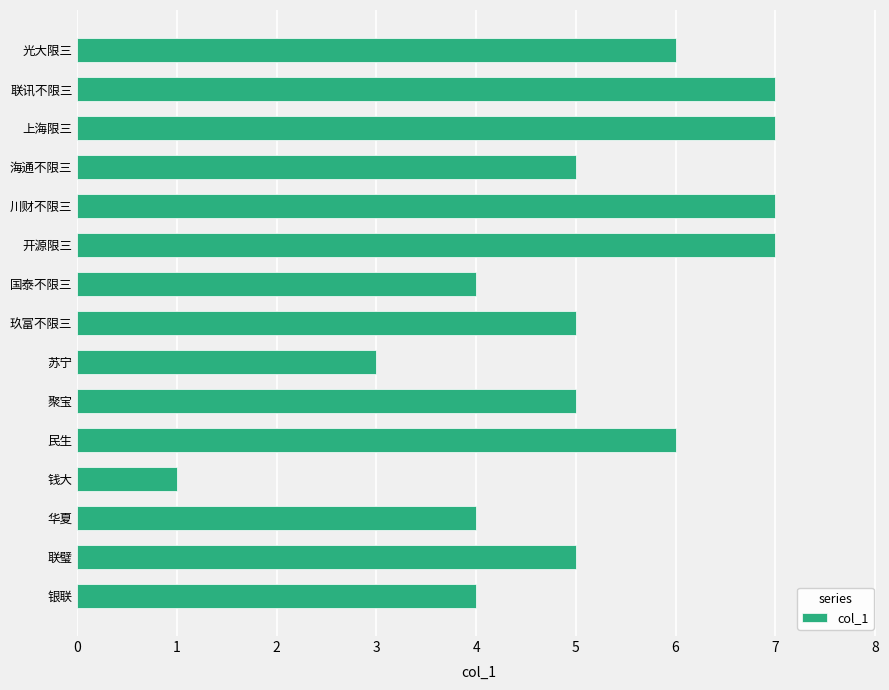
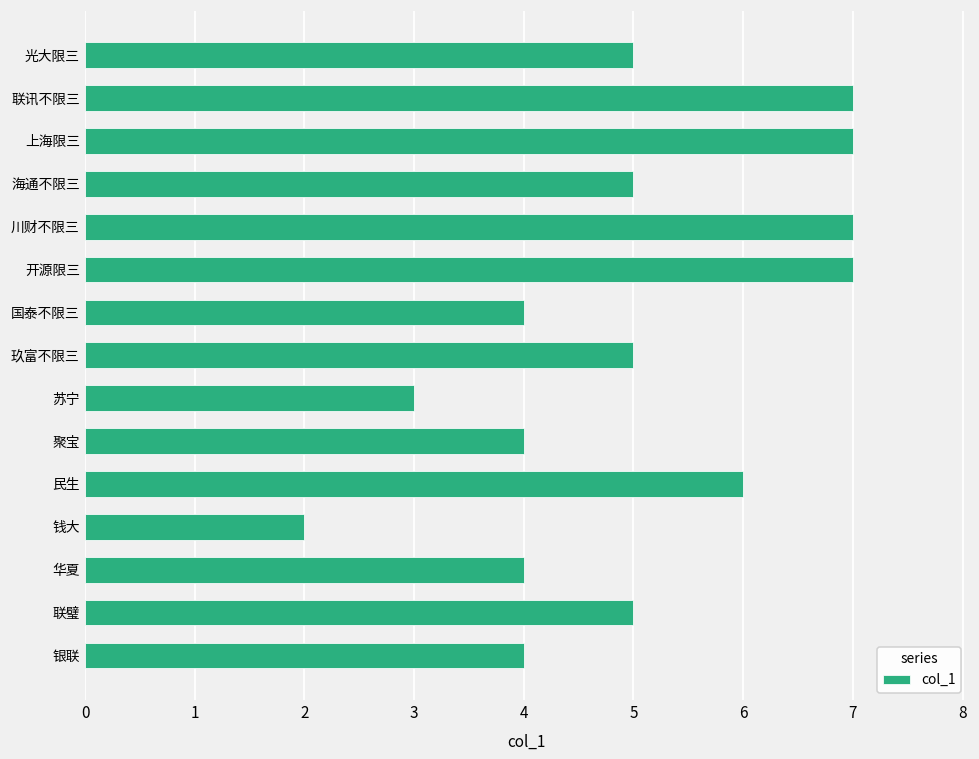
  {
-   "光大限三": 6,
+   "光大限三": 5,
    "联讯不限三": 7,
    "上海限三": 7,
    "海通不限三": 5,
    "川财不限三": 7,
    "开源限三": 7,
    "国泰不限三": 4,
    "玖富不限三": 5,
    "苏宁": 3,
-   "聚宝": 5,
+   "聚宝": 4,
    "民生": 6,
-   "钱大": 1,
+   "钱大": 2,
    "华夏": 4,
    "联璧": 5,
    "银联": 4
  }
